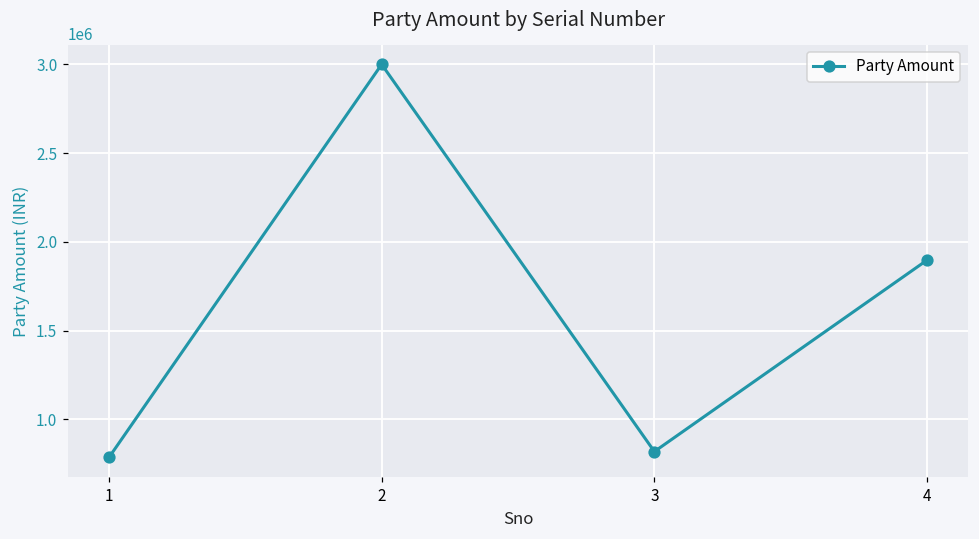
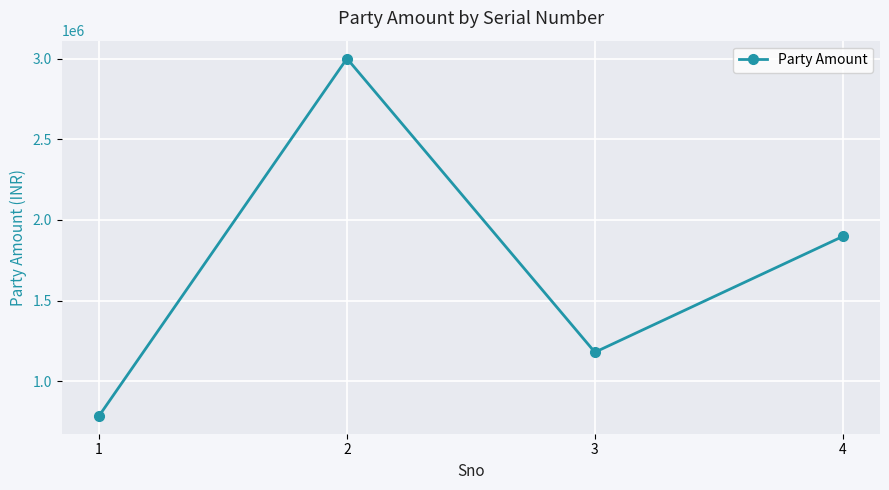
  {
    "1": 790000,
    "2": 3000000,
-   "3": 820000,
+   "3": 1180000,
    "4": 1900000
  }
